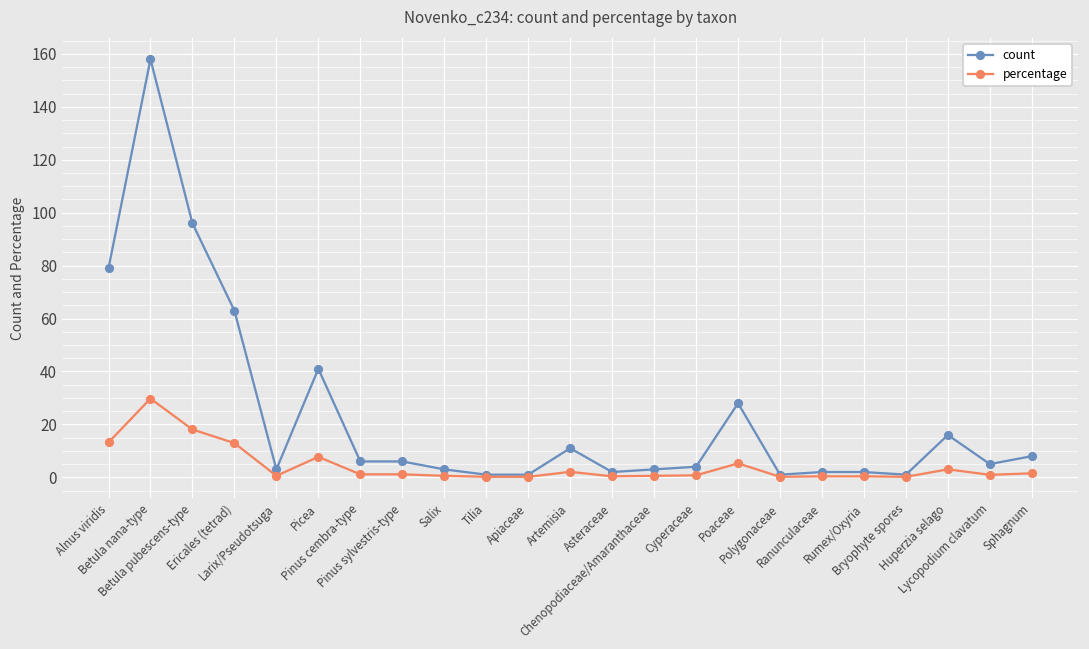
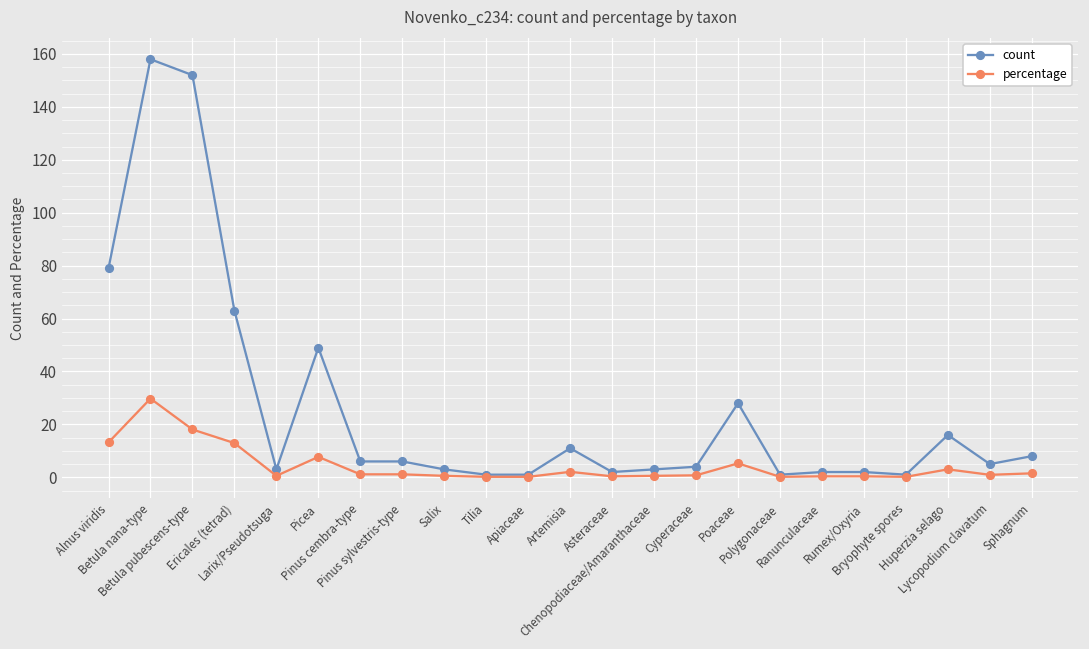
  {
    "count": {
      "Alnus viridis": 79,
      "Betula nana-type": 158,
-     "Betula pubescens-type": 96,
+     "Betula pubescens-type": 152,
      "Ericales (tetrad)": 63,
      "Larix/Pseudotsuga": 3,
-     "Picea": 41,
+     "Picea": 49,
      "Pinus cembra-type": 6,
      "Pinus sylvestris-type": 6,
      "Salix": 3,
      "Artemisia": 11,
      "Asteraceae": 2,
      "Chenopodiaceae/Amaranthaceae": 3,
      "Cyperaceae": 4,
      "Poaceae": 28,
      "Ranunculaceae": 2,
      "Rumex/Oxyria": 2,
      "Huperzia selago": 16,
      "Lycopodium clavatum": 5,
      "Sphagnum": 8
    },
    "percentage": {
      "Alnus viridis": 13,
      "Betula nana-type": 30,
      "Betula pubescens-type": 18,
      "Ericales (tetrad)": 13,
      "Larix/Pseudotsuga": 1,
      "Picea": 8,
      "Pinus cembra-type": 1,
      "Pinus sylvestris-type": 1,
      "Salix": 1,
      "Artemisia": 2,
      "Asteraceae": 0,
      "Chenopodiaceae/Amaranthaceae": 1,
      "Cyperaceae": 1,
      "Poaceae": 5,
      "Ranunculaceae": 0,
      "Rumex/Oxyria": 0,
      "Huperzia selago": 3,
      "Lycopodium clavatum": 1,
      "Sphagnum": 2
    }
  }
